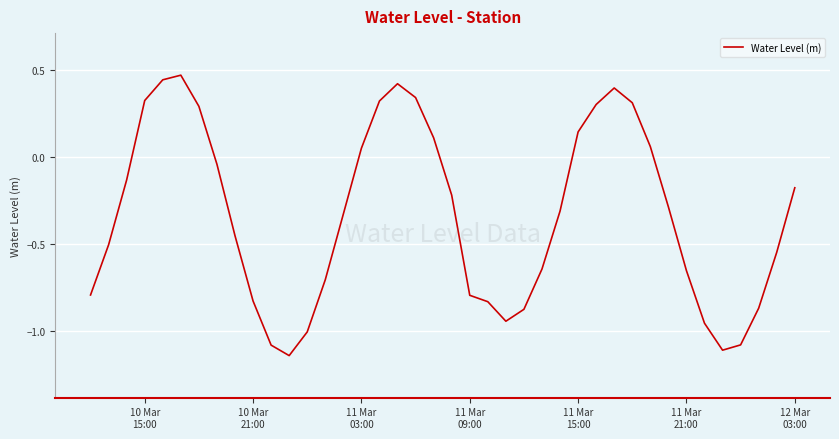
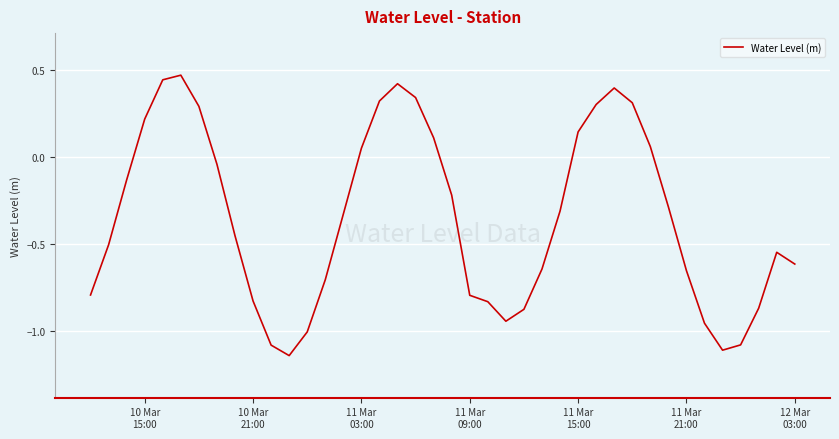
  {
-   "10 Mar 15:00": 0.33,
+   "10 Mar 15:00": 0.22,
    "10 Mar 21:00": -0.83,
    "11 Mar 03:00": 0.05,
    "11 Mar 09:00": -0.79,
    "11 Mar 15:00": 0.14,
    "11 Mar 21:00": -0.65,
-   "12 Mar 03:00": -0.18
+   "12 Mar 03:00": -0.62
  }
